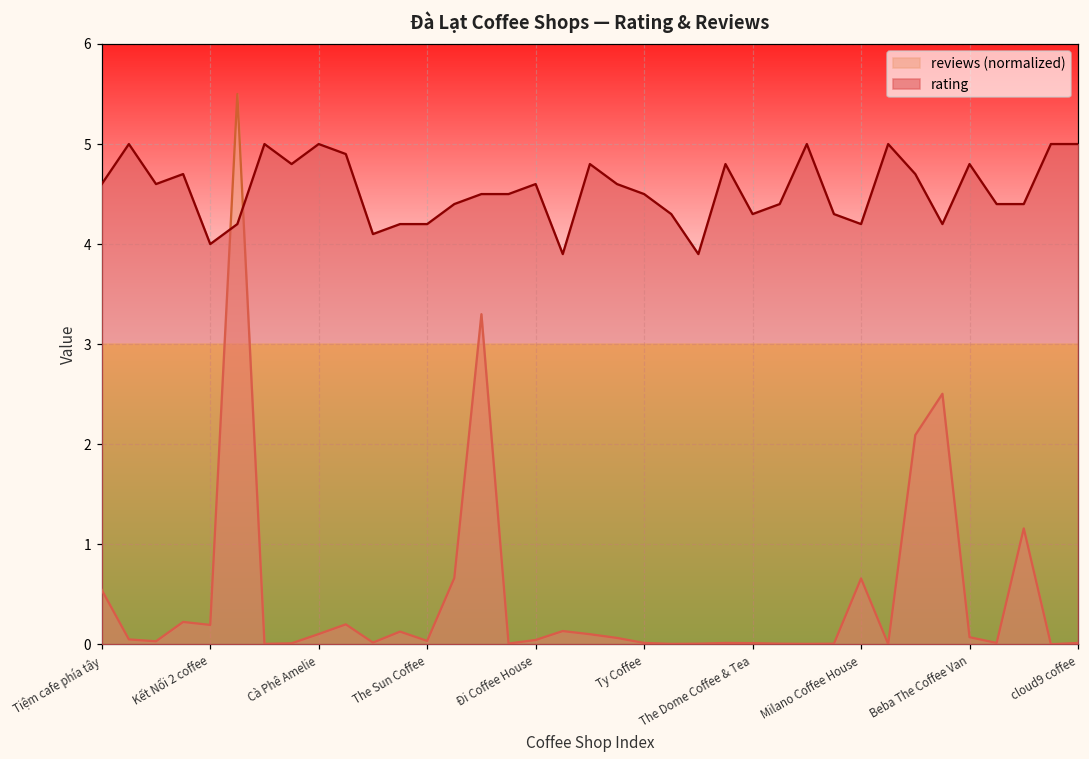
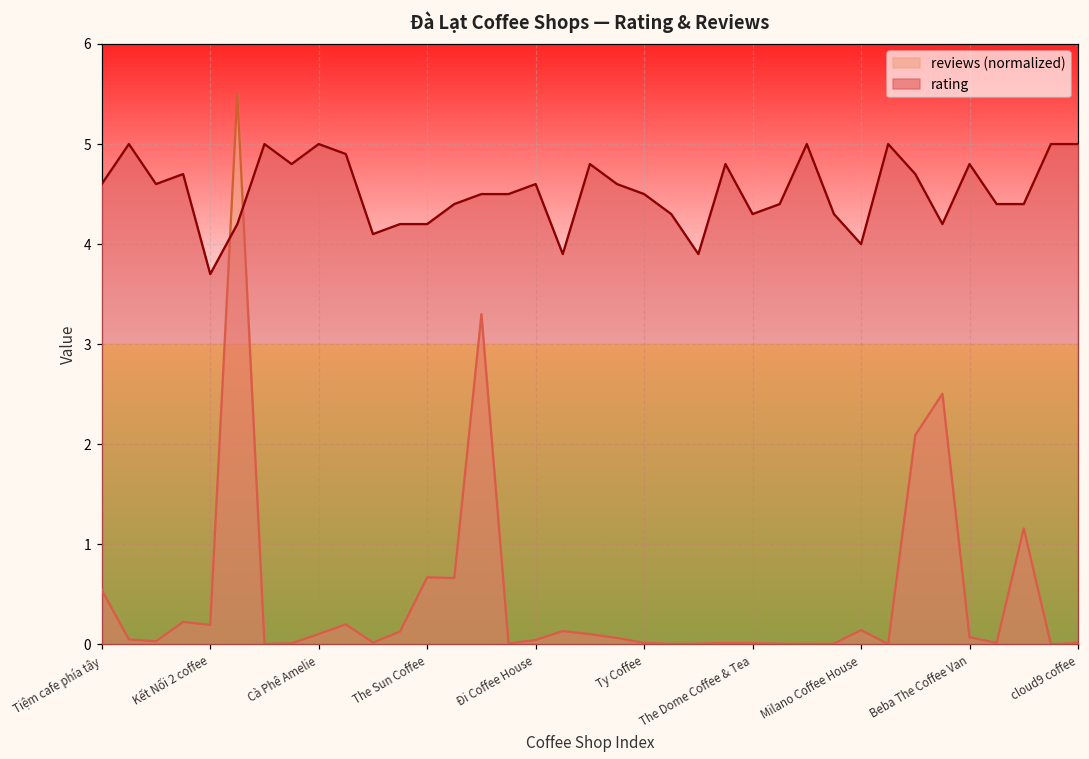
  {
    "reviews (normalized)": {
      "Tiệm cafe phía tây": 0.5,
      "Kết Nối 2 coffee": 0.2,
      "Cà Phê Amelie": 0.1,
-     "The Sun Coffee": 0.0,
+     "The Sun Coffee": 0.7,
      "Đi Coffee House": 0.0,
      "Ty Coffee": 0.0,
      "The Dome Coffee & Tea": 0.0,
-     "Milano Coffee House": 0.7,
+     "Milano Coffee House": 0.1,
      "Beba The Coffee Van": 0.1,
      "cloud9 coffee": 0.0
    },
    "rating": {
      "Tiệm cafe phía tây": 4.6,
-     "Kết Nối 2 coffee": 4.0,
+     "Kết Nối 2 coffee": 3.7,
      "Cà Phê Amelie": 5.0,
      "The Sun Coffee": 4.2,
      "Đi Coffee House": 4.6,
      "Ty Coffee": 4.5,
      "The Dome Coffee & Tea": 4.3,
-     "Milano Coffee House": 4.2,
+     "Milano Coffee House": 4.0,
      "Beba The Coffee Van": 4.8,
      "cloud9 coffee": 5.0
    }
  }
